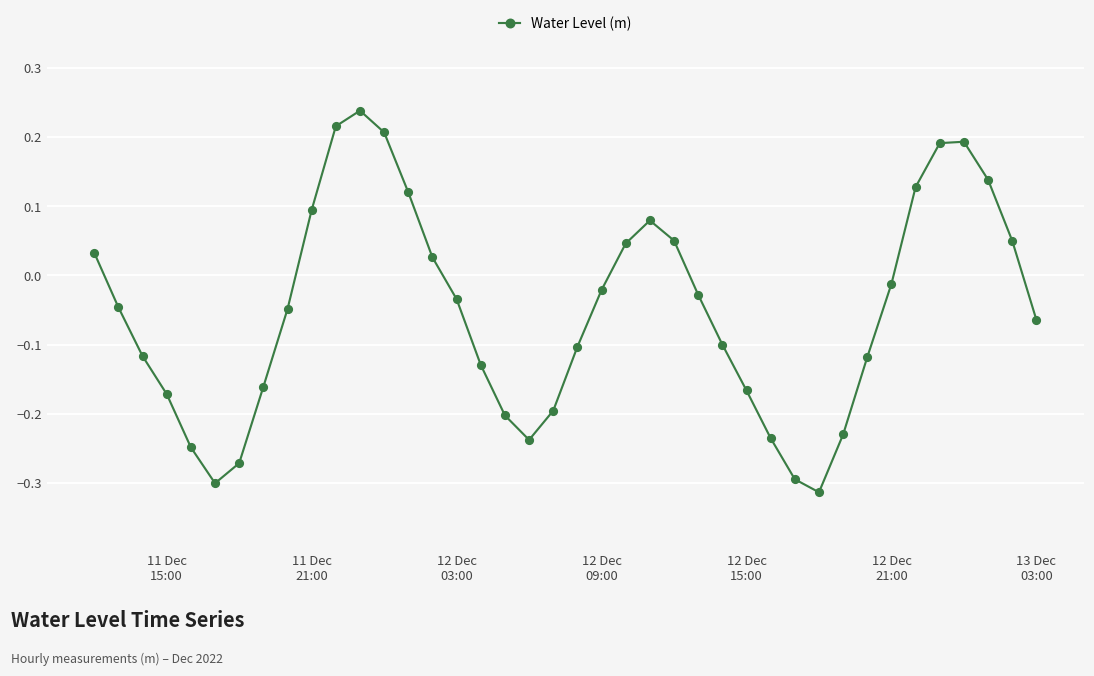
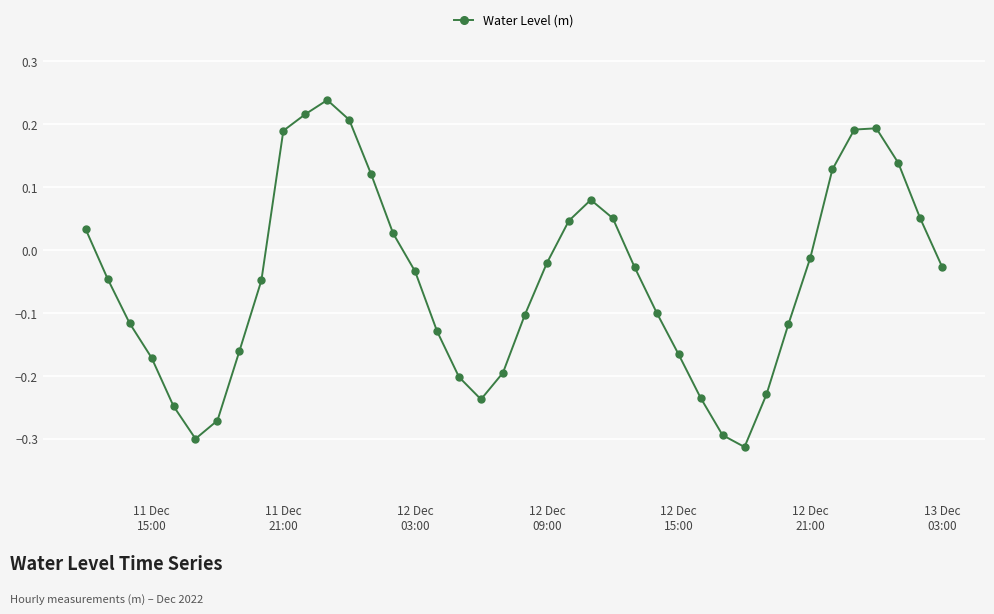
  {
    "11 Dec 15:00": -0.17,
-   "11 Dec 21:00": 0.09,
+   "11 Dec 21:00": 0.19,
    "12 Dec 03:00": -0.03,
    "12 Dec 09:00": -0.02,
    "12 Dec 15:00": -0.17,
    "12 Dec 21:00": -0.01,
-   "13 Dec 03:00": -0.06
+   "13 Dec 03:00": -0.03
  }
